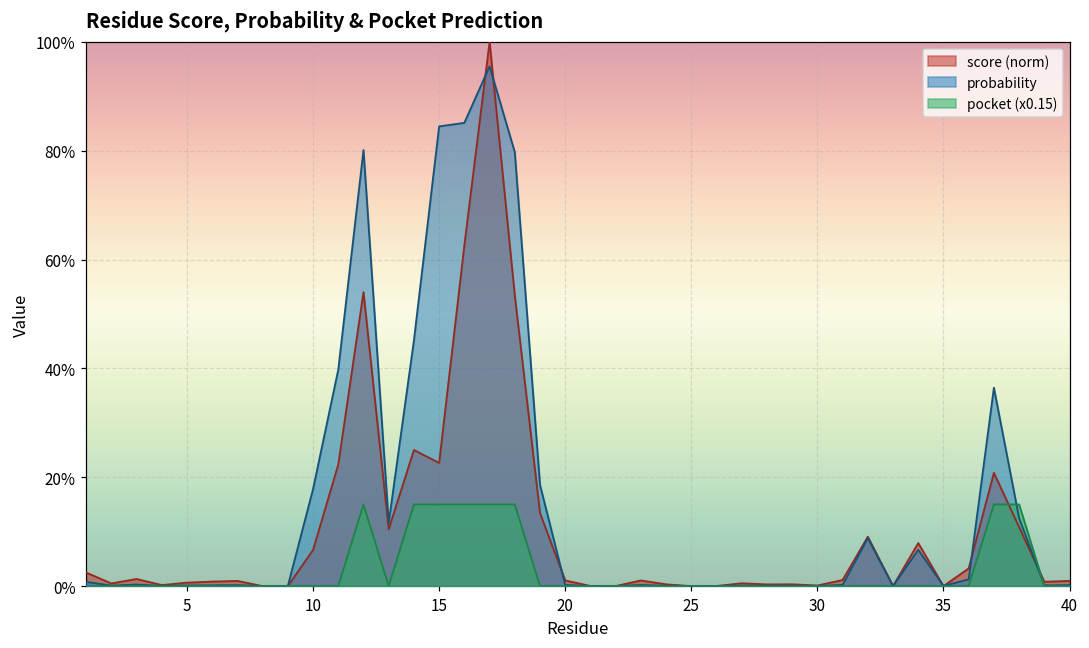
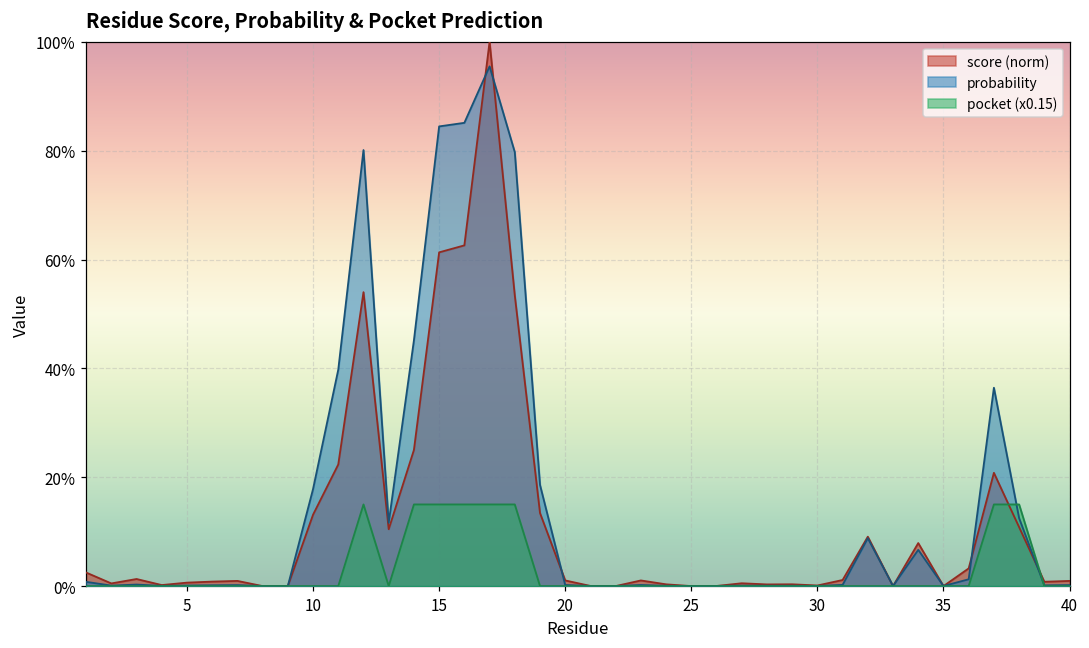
  {
    "score (norm)": {
      "5": "1%",
-     "10": "7%",
-     "15": "23%",
+     "10": "13%",
+     "15": "61%",
      "20": "1%",
      "40": "1%"
    },
    "probability": {
      "10": "18%",
      "15": "84%"
    },
    "pocket (x0.15)": {
      "10": "0%",
      "15": "15%"
    }
  }
